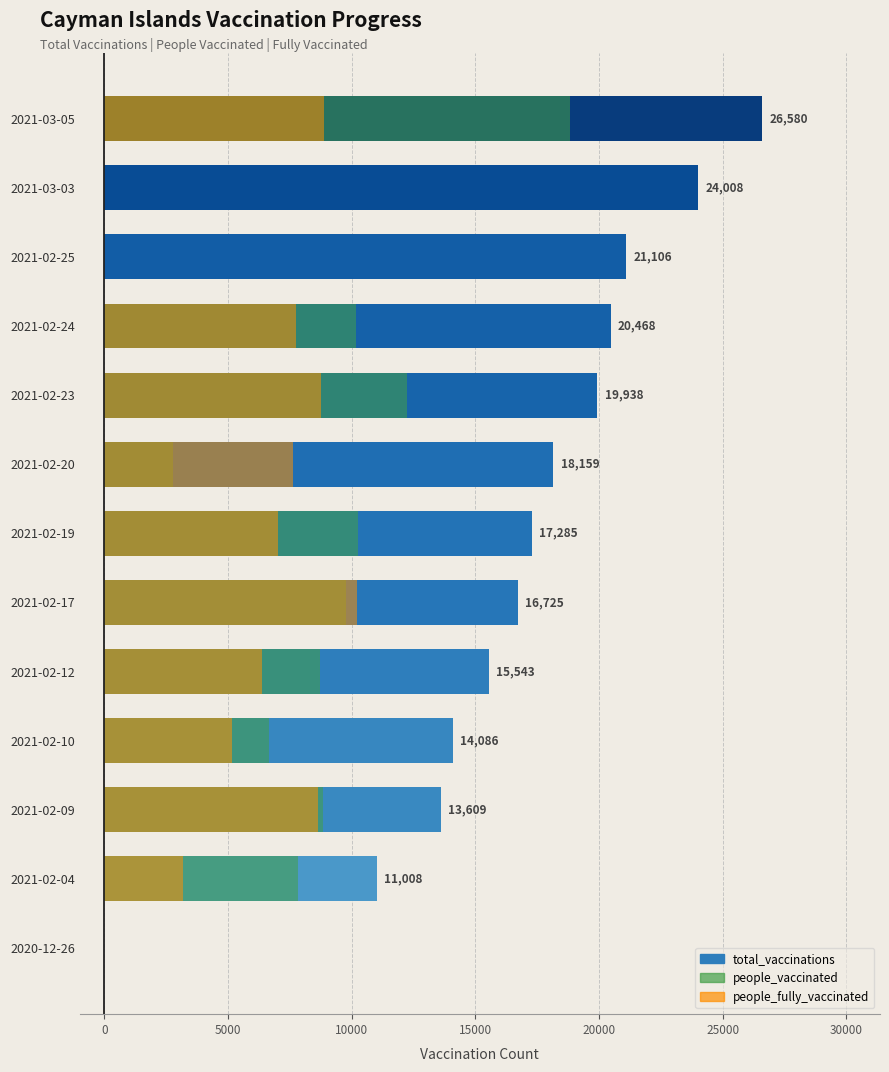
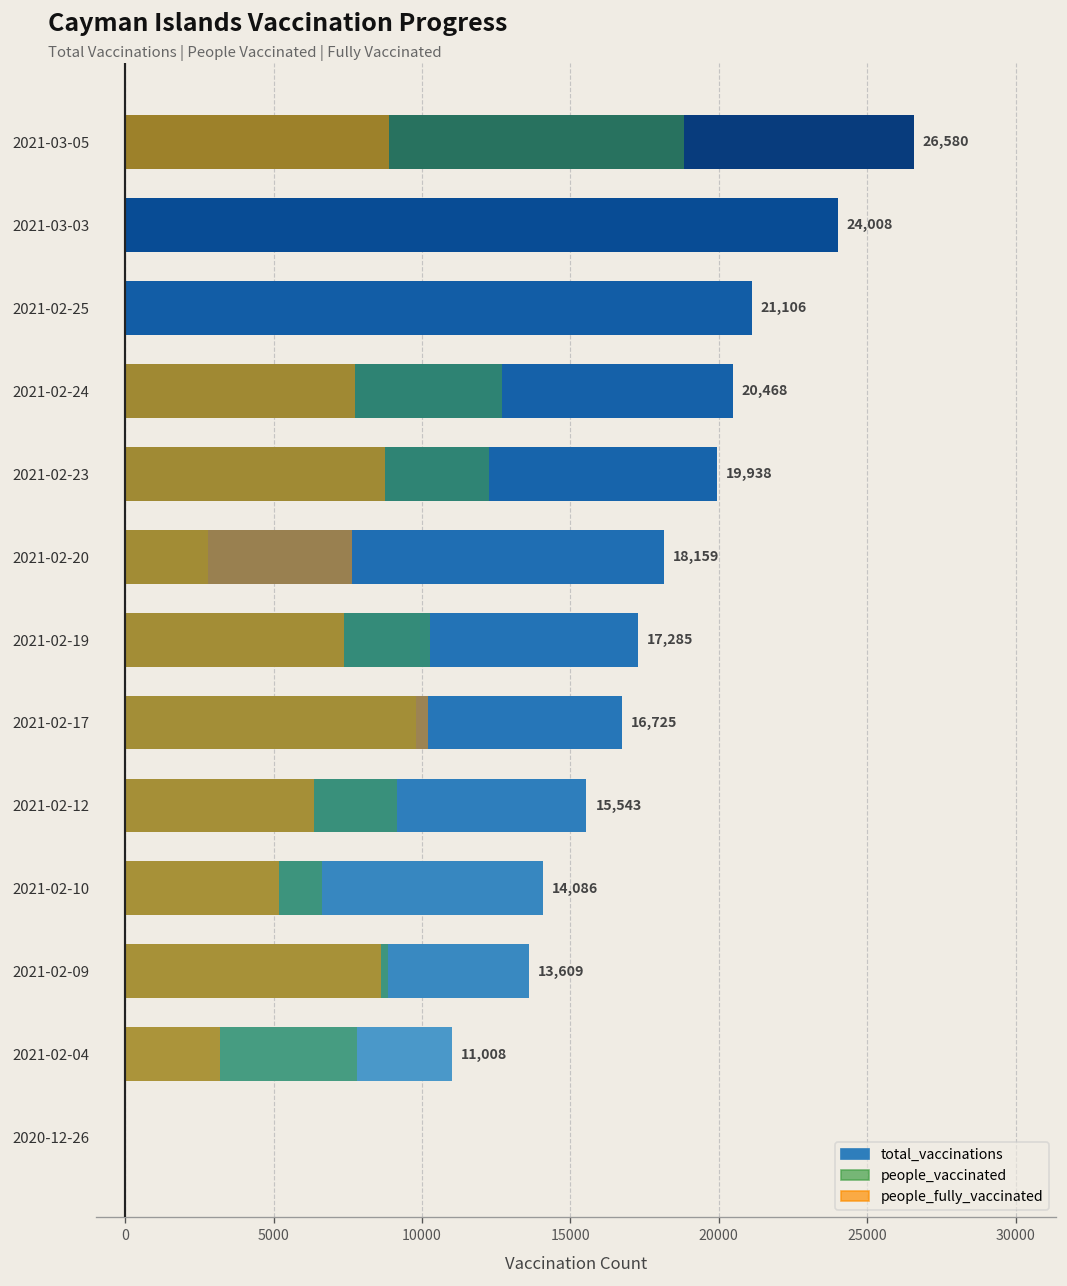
  {
    "people_vaccinated": {
      "2021-03-03": 0,
      "2021-02-25": 0,
-     "2021-02-24": 10200,
-     "2021-02-12": 8700,
+     "2021-02-24": 12700,
+     "2021-02-12": 9200,
      "2020-12-26": 0
    },
    "people_fully_vaccinated": {
      "2021-03-03": 0,
      "2021-02-25": 0,
-     "2021-02-19": 7000,
+     "2021-02-19": 7400,
      "2020-12-26": 0
    }
  }
